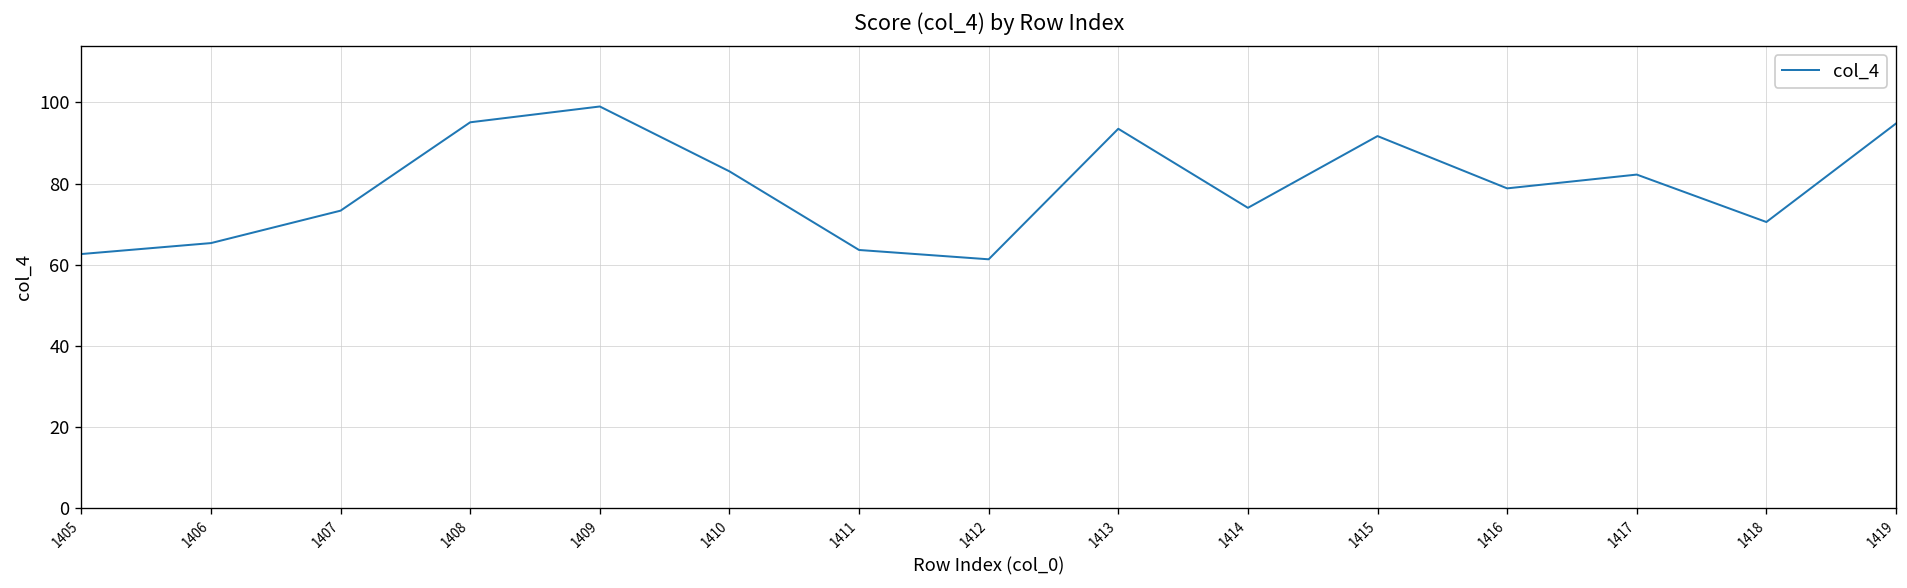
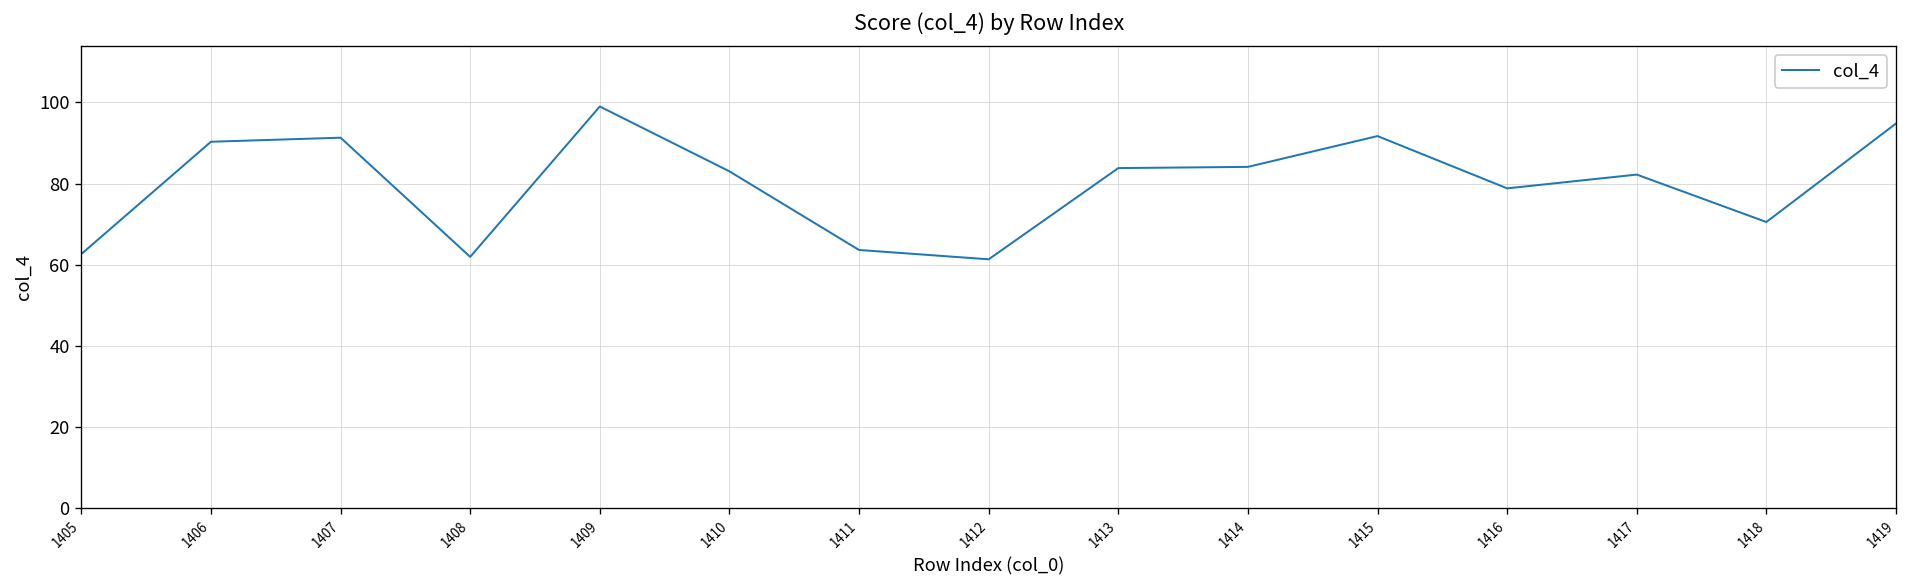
  {
    "1405": 63,
-   "1406": 65,
-   "1407": 73,
-   "1408": 95,
+   "1406": 90,
+   "1407": 91,
+   "1408": 62,
    "1409": 99,
    "1410": 83,
    "1411": 64,
    "1412": 61,
-   "1413": 94,
-   "1414": 74,
+   "1413": 84,
+   "1414": 84,
    "1415": 92,
    "1416": 79,
    "1417": 82,
    "1418": 71,
    "1419": 95
  }
